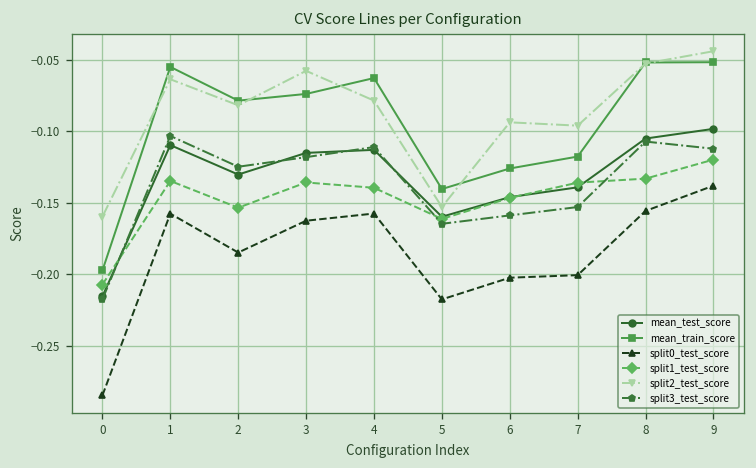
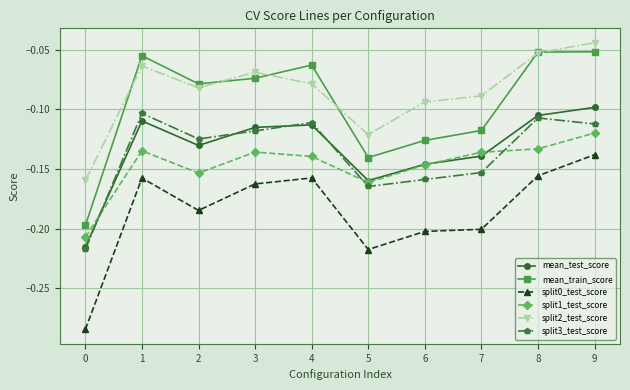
  {
    "split2_test_score": {
      "0": -0.160,
      "1": -0.064,
      "2": -0.082,
-     "3": -0.058,
+     "3": -0.069,
      "4": -0.079,
-     "5": -0.153,
+     "5": -0.121,
      "6": -0.094,
-     "7": -0.096,
+     "7": -0.089,
      "9": -0.044
    }
  }
